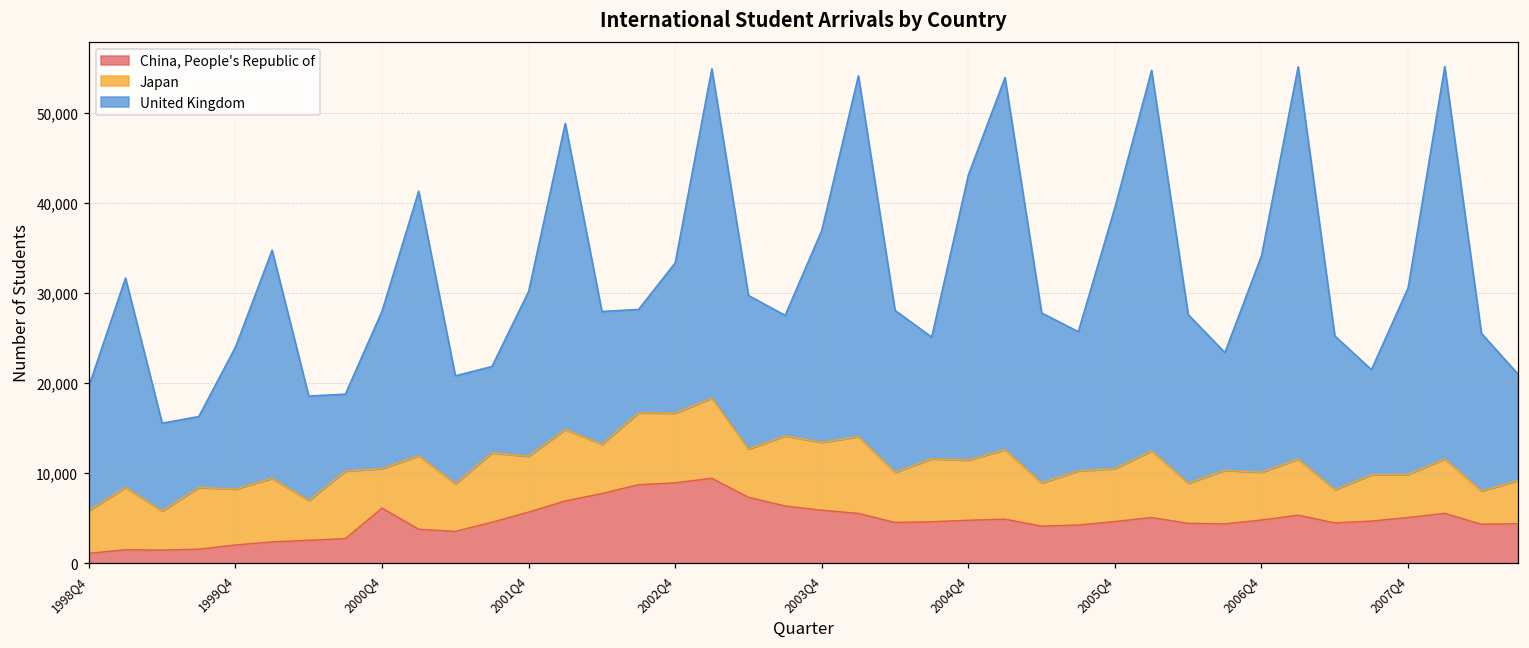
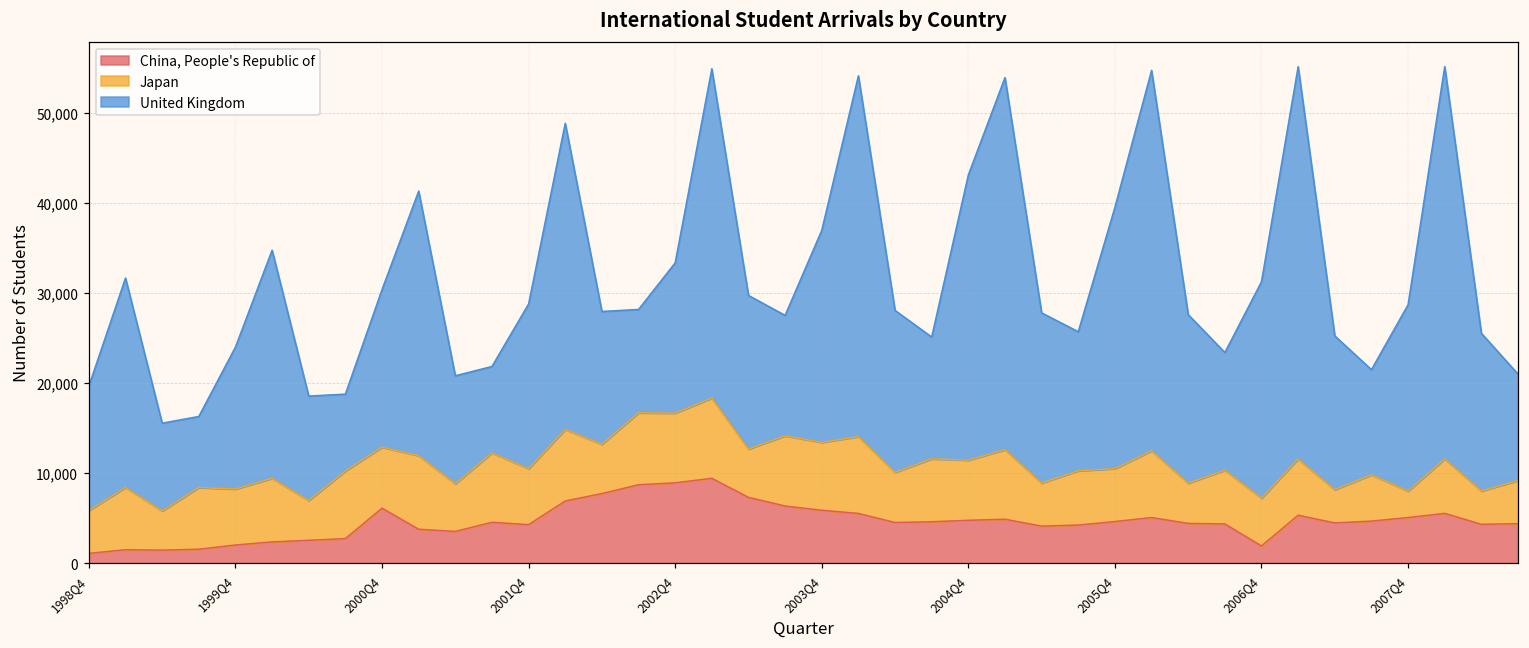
  {
    "China, People's Republic of": {
      "1998Q4": "1,000",
      "1999Q4": "2,000",
      "2000Q4": "6,000",
-     "2001Q4": "6,000",
+     "2001Q4": "4,000",
      "2002Q4": "9,000",
      "2003Q4": "6,000",
      "2004Q4": "5,000",
      "2005Q4": "5,000",
-     "2006Q4": "5,000",
+     "2006Q4": "2,000",
      "2007Q4": "5,000"
    },
    "Japan": {
      "1998Q4": "5,000",
      "1999Q4": "6,000",
-     "2000Q4": "4,000",
+     "2000Q4": "7,000",
      "2001Q4": "6,000",
      "2002Q4": "8,000",
      "2003Q4": "8,000",
      "2004Q4": "7,000",
      "2005Q4": "6,000",
      "2006Q4": "5,000",
-     "2007Q4": "5,000"
+     "2007Q4": "3,000"
    },
    "United Kingdom": {
      "1998Q4": "14,000",
      "1999Q4": "16,000",
      "2000Q4": "18,000",
      "2001Q4": "18,000",
      "2002Q4": "17,000",
      "2003Q4": "24,000",
      "2004Q4": "32,000",
      "2005Q4": "29,000",
      "2006Q4": "24,000",
      "2007Q4": "21,000"
    }
  }
